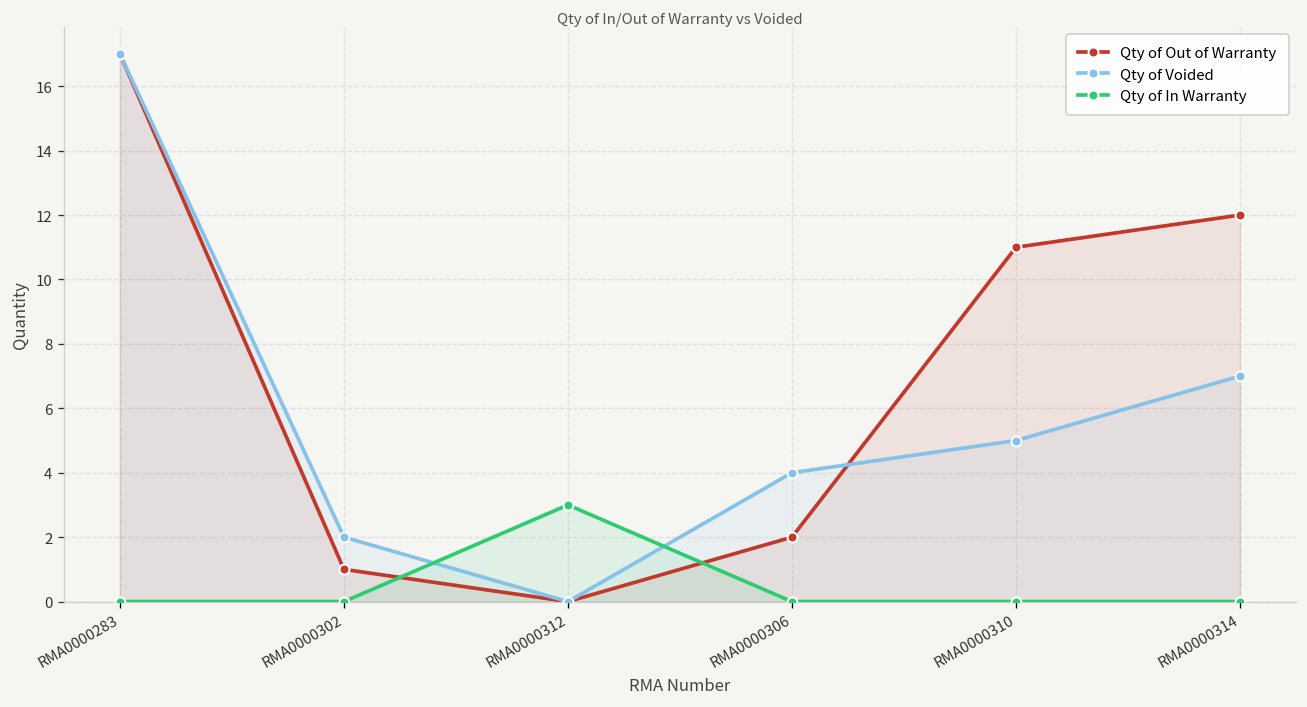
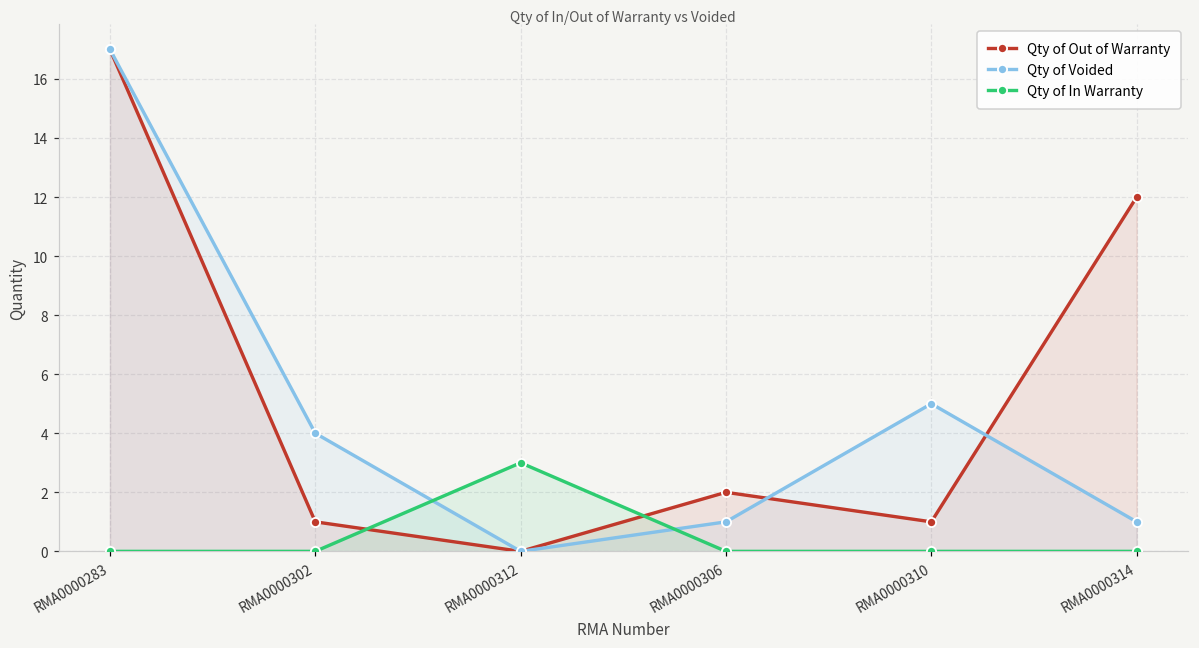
  {
    "Qty of Out of Warranty": {
      "RMA0000302": 1,
      "RMA0000306": 2,
-     "RMA0000310": 11,
+     "RMA0000310": 1,
      "RMA0000314": 12
    },
    "Qty of Voided": {
-     "RMA0000302": 2,
-     "RMA0000306": 4,
+     "RMA0000302": 4,
+     "RMA0000306": 1,
      "RMA0000310": 5,
-     "RMA0000314": 7
+     "RMA0000314": 1
    },
    "Qty of In Warranty": {
      "RMA0000283": 0,
      "RMA0000302": 0,
      "RMA0000312": 3,
      "RMA0000306": 0,
      "RMA0000310": 0,
      "RMA0000314": 0
    }
  }
